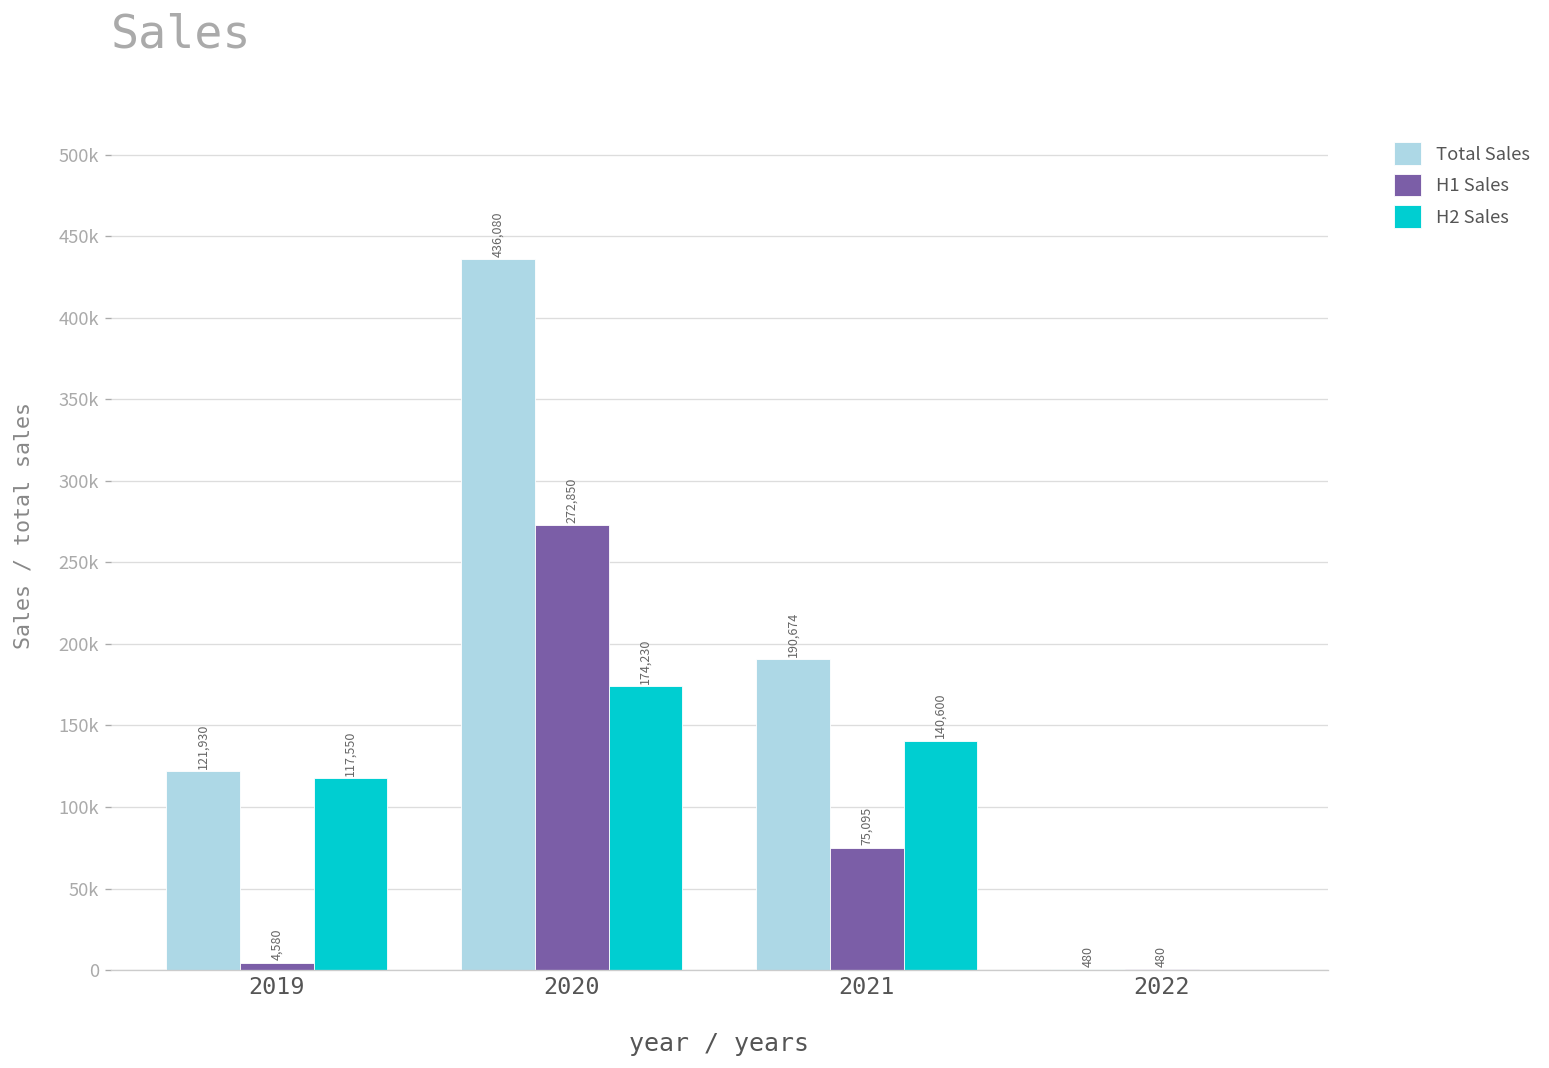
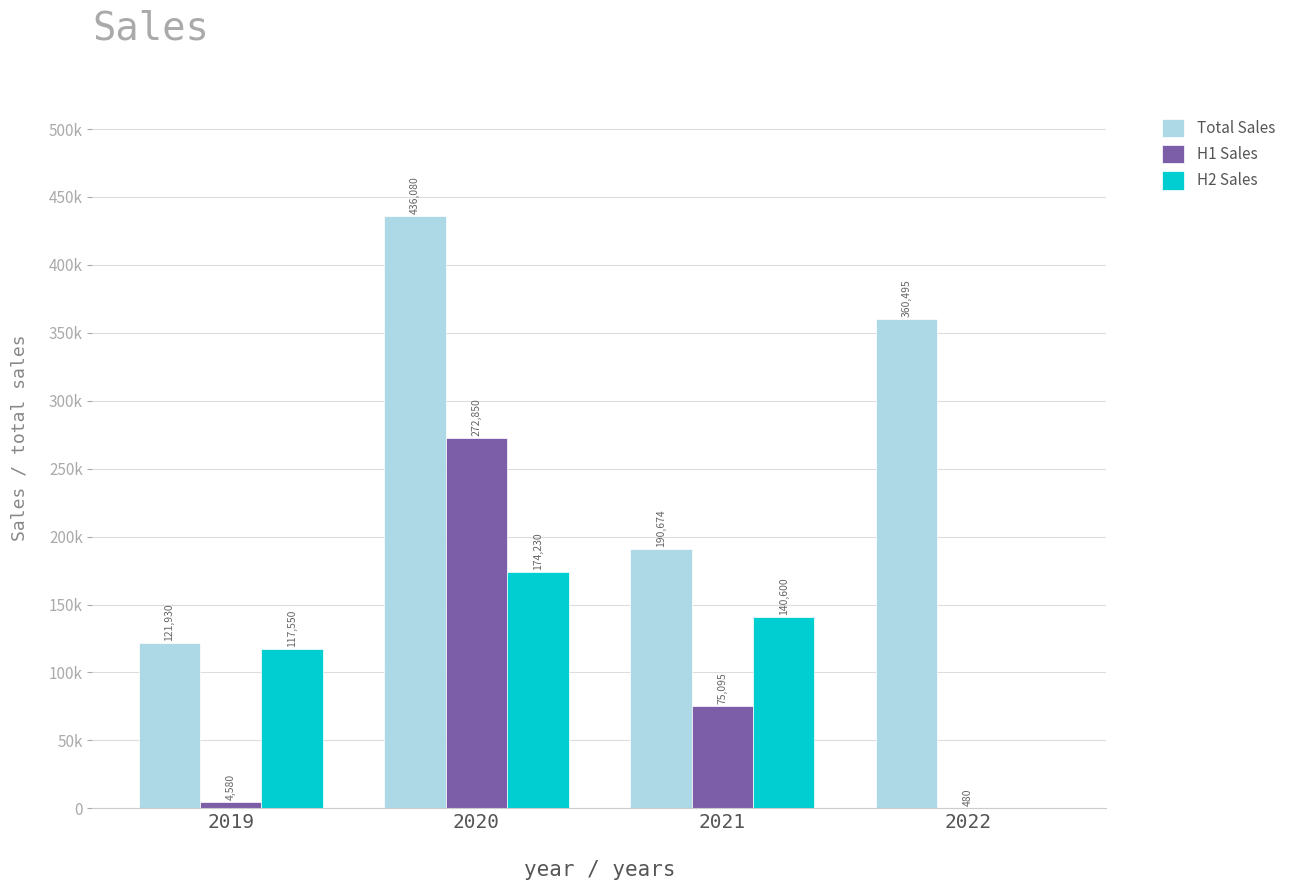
  {
    "Total Sales": {
      "2019": "121,930",
      "2020": "436,080",
      "2021": "190,674",
-     "2022": "480"
+     "2022": "360,495"
    },
    "H1 Sales": {
      "2019": "4,580",
      "2020": "272,850",
      "2021": "75,095",
      "2022": "480"
    },
    "H2 Sales": {
      "2019": "117,550",
      "2020": "174,230",
      "2021": "140,600"
    }
  }
